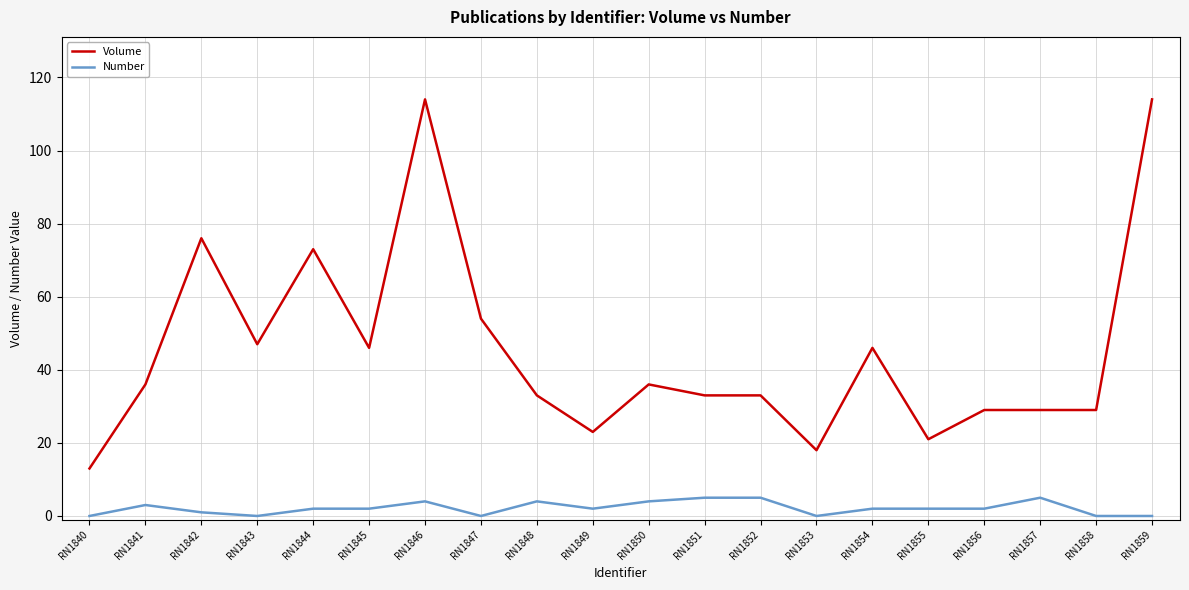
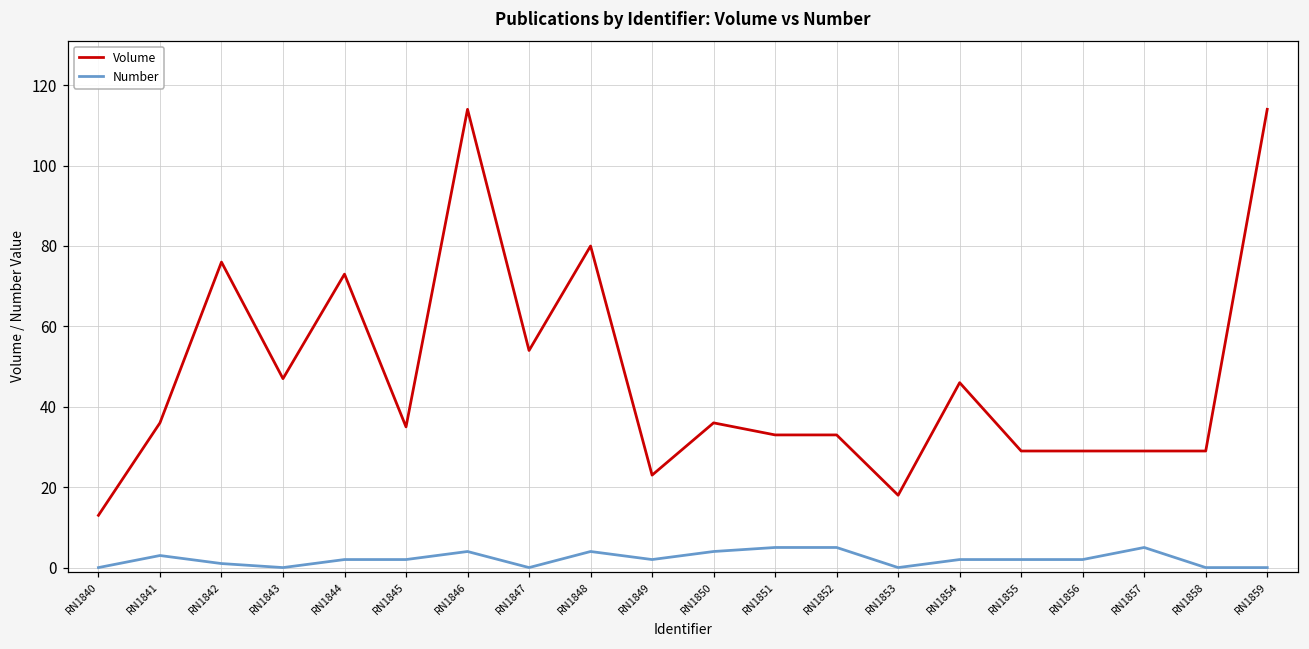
  {
    "Volume": {
      "RN1840": 13,
      "RN1841": 36,
      "RN1842": 76,
      "RN1843": 47,
      "RN1844": 73,
-     "RN1845": 46,
+     "RN1845": 35,
      "RN1846": 114,
      "RN1847": 54,
-     "RN1848": 33,
+     "RN1848": 80,
      "RN1849": 23,
      "RN1850": 36,
      "RN1851": 33,
      "RN1852": 33,
      "RN1853": 18,
      "RN1854": 46,
-     "RN1855": 21,
+     "RN1855": 29,
      "RN1856": 29,
      "RN1857": 29,
      "RN1858": 29,
      "RN1859": 114
    },
    "Number": {
      "RN1840": 0,
      "RN1841": 3,
      "RN1842": 1,
      "RN1843": 0,
      "RN1844": 2,
      "RN1845": 2,
      "RN1846": 4,
      "RN1847": 0,
      "RN1848": 4,
      "RN1849": 2,
      "RN1850": 4,
      "RN1851": 5,
      "RN1852": 5,
      "RN1853": 0,
      "RN1854": 2,
      "RN1855": 2,
      "RN1856": 2,
      "RN1857": 5,
      "RN1858": 0,
      "RN1859": 0
    }
  }
